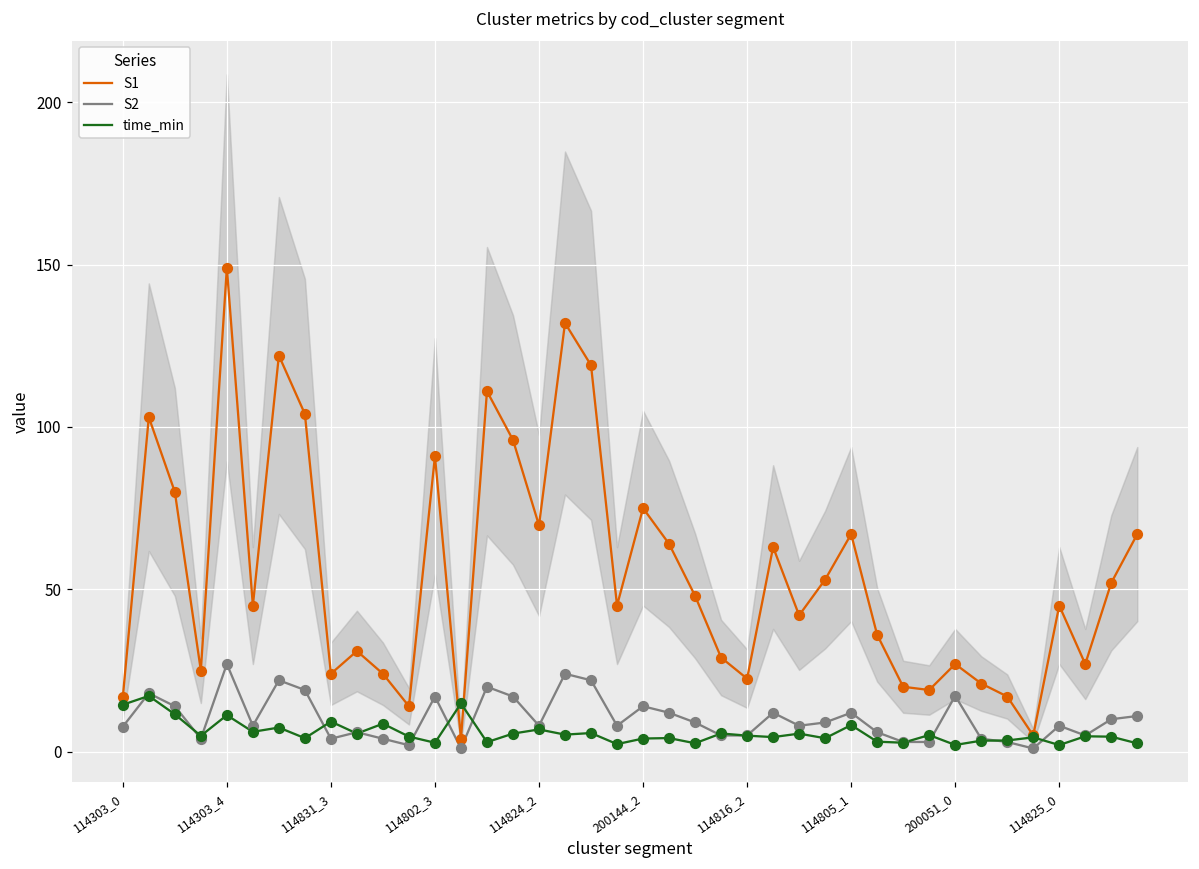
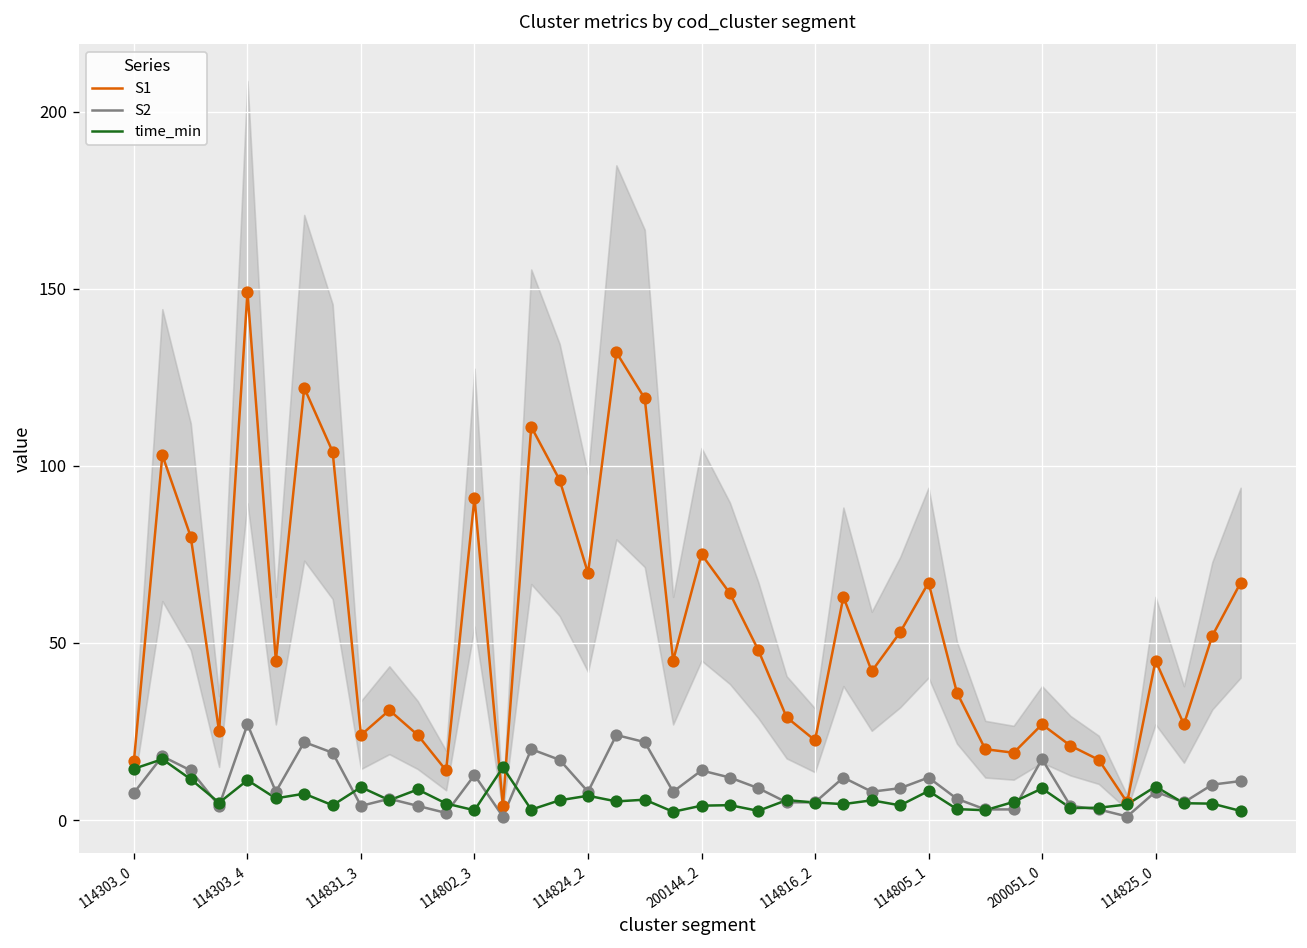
  {
    "S1": {
      "114303_0": 17,
      "114303_4": 149,
      "114831_3": 24,
      "114802_3": 91,
      "114824_2": 70,
      "200144_2": 75,
      "114816_2": 23,
      "114805_1": 67,
      "200051_0": 27,
      "114825_0": 45
    },
    "S2": {
      "114303_0": 8,
      "114303_4": 27,
      "114831_3": 4,
-     "114802_3": 17,
+     "114802_3": 13,
      "114824_2": 8,
      "200144_2": 14,
      "114805_1": 12,
      "200051_0": 17,
      "114825_0": 8
    },
    "time_min": {
      "114303_0": 14,
      "114303_4": 11,
      "114831_3": 9,
      "114802_3": 3,
      "114824_2": 7,
      "200144_2": 4,
      "114805_1": 8,
-     "200051_0": 2,
-     "114825_0": 2
+     "200051_0": 9,
+     "114825_0": 9
    }
  }
